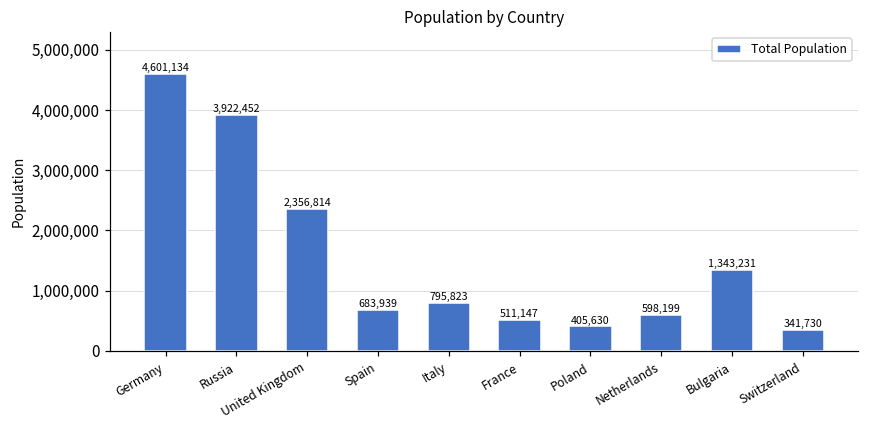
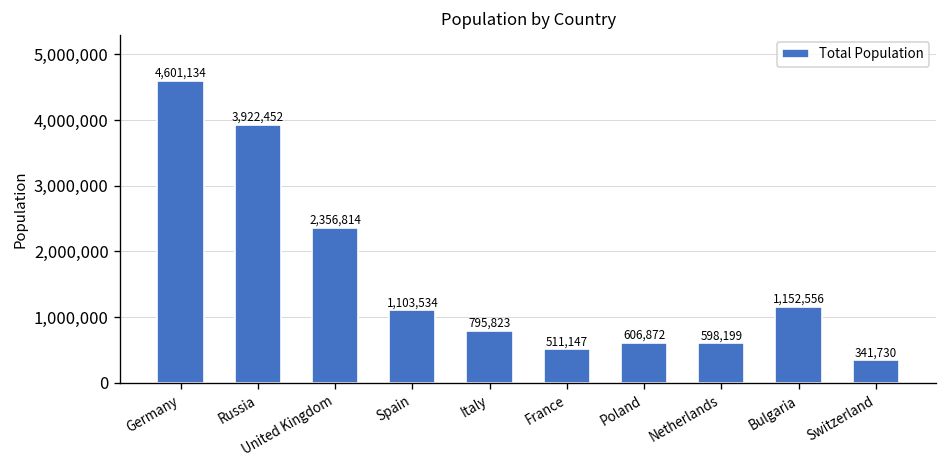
  {
    "Germany": "4,601,134",
    "Russia": "3,922,452",
    "United Kingdom": "2,356,814",
-   "Spain": "683,939",
+   "Spain": "1,103,534",
    "Italy": "795,823",
    "France": "511,147",
-   "Poland": "405,630",
+   "Poland": "606,872",
    "Netherlands": "598,199",
-   "Bulgaria": "1,343,231",
+   "Bulgaria": "1,152,556",
    "Switzerland": "341,730"
  }
